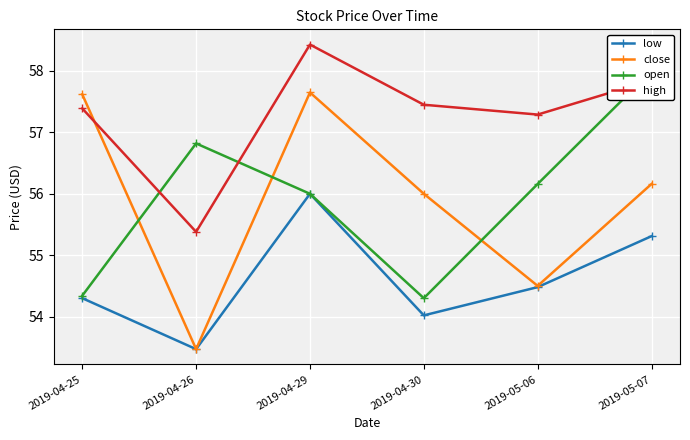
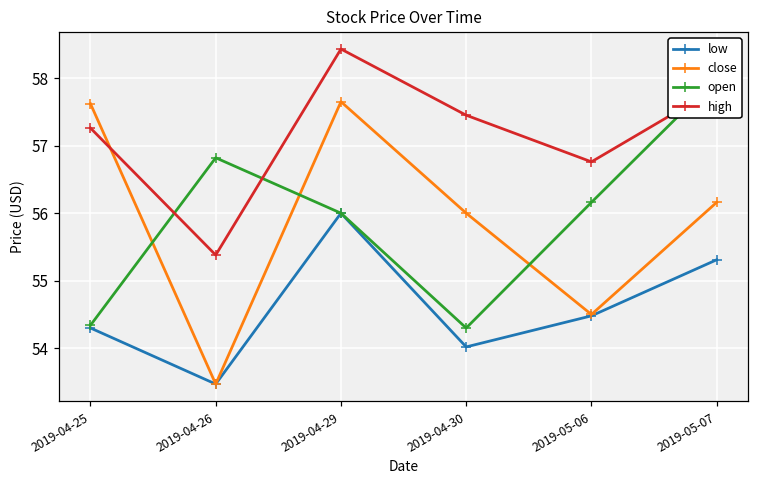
  {
    "low": {
      "2019-04-30": 54.0,
      "2019-05-07": 55.3
    },
    "close": {
      "2019-04-25": 57.6,
      "2019-04-29": 57.7,
      "2019-04-30": 56.0,
      "2019-05-07": 56.2
    },
    "open": {
      "2019-04-26": 56.8,
      "2019-04-30": 54.3,
      "2019-05-06": 56.2
    },
    "high": {
-     "2019-04-25": 57.4,
+     "2019-04-25": 57.3,
      "2019-04-26": 55.4,
      "2019-04-29": 58.4,
      "2019-04-30": 57.5,
-     "2019-05-06": 57.3
+     "2019-05-06": 56.8
    }
  }
